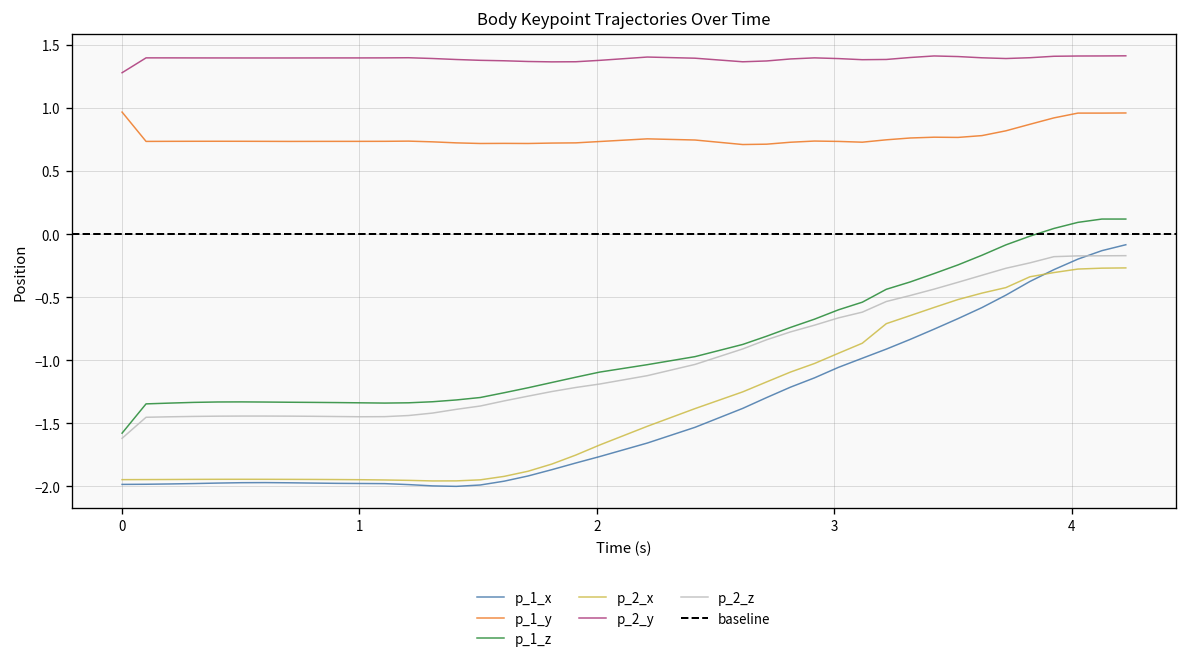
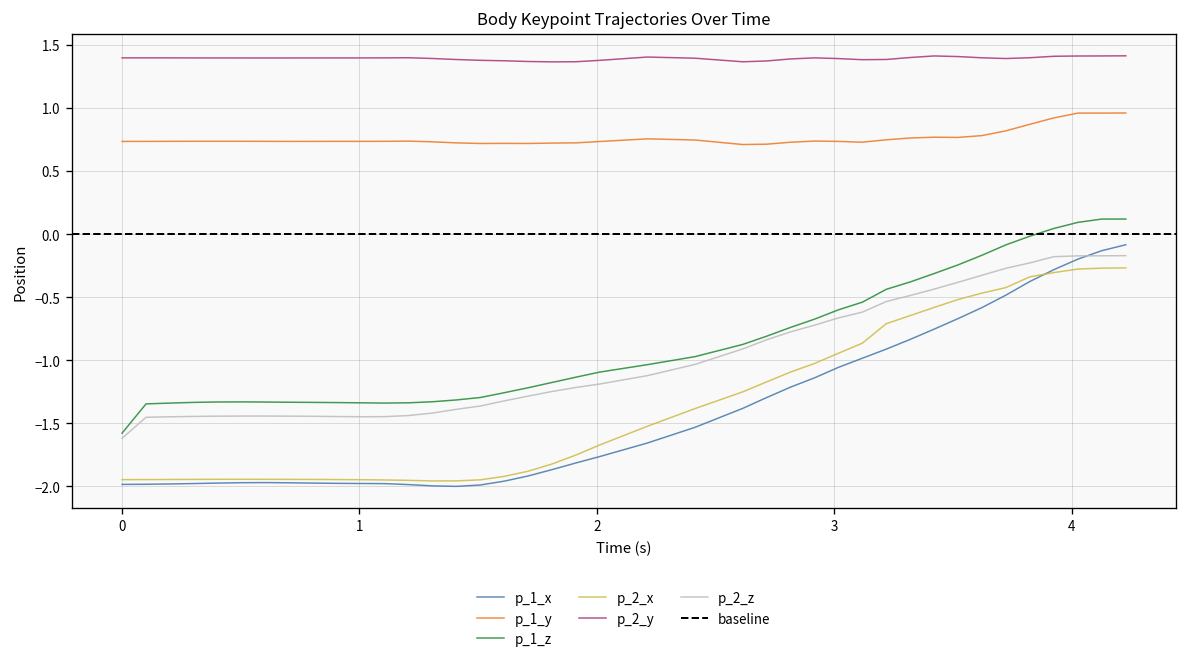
  {
    "p_1_x": {
      "0": -1.98
    },
    "p_1_y": {
-     "0": 0.97
+     "0": 0.73
    },
    "p_1_z": {
      "0": -1.58
    },
    "p_2_x": {
      "0": -1.95
    },
    "p_2_y": {
-     "0": 1.28
+     "0": 1.40
    },
    "p_2_z": {
      "0": -1.62
    }
  }
